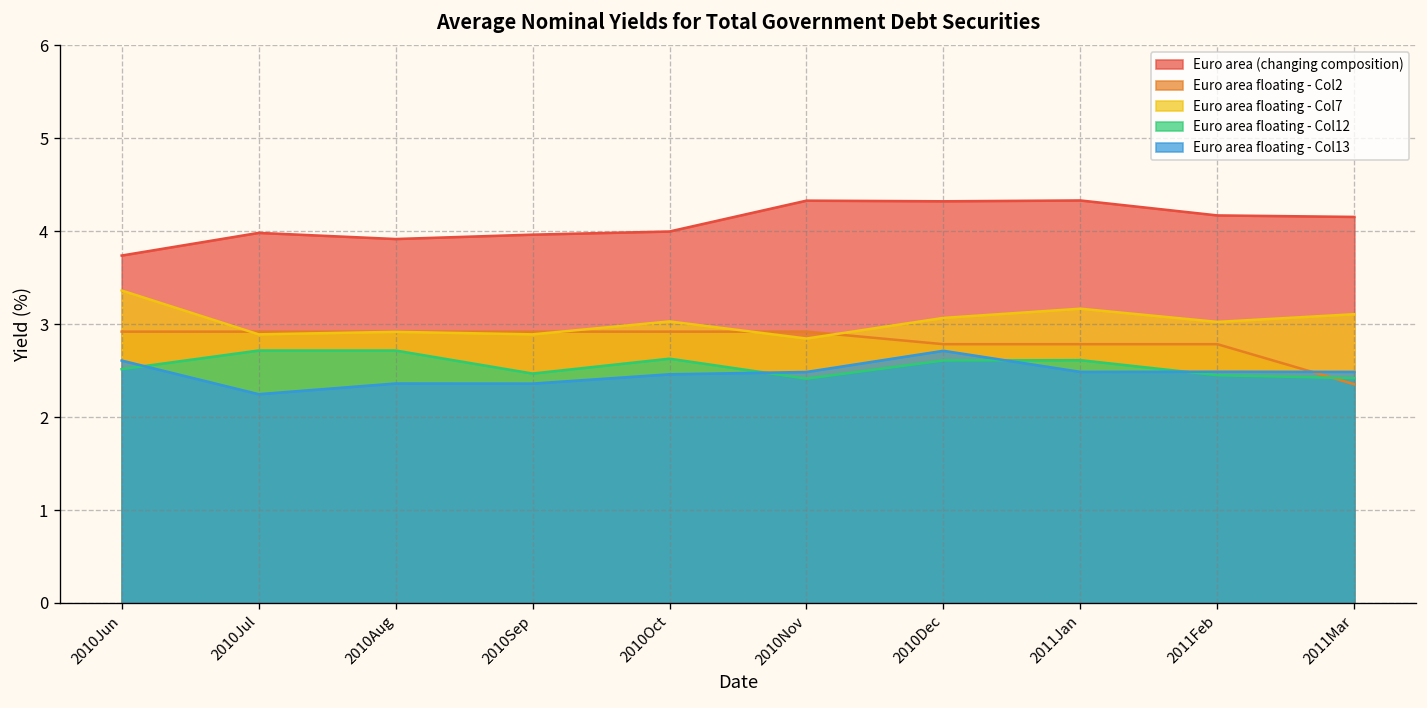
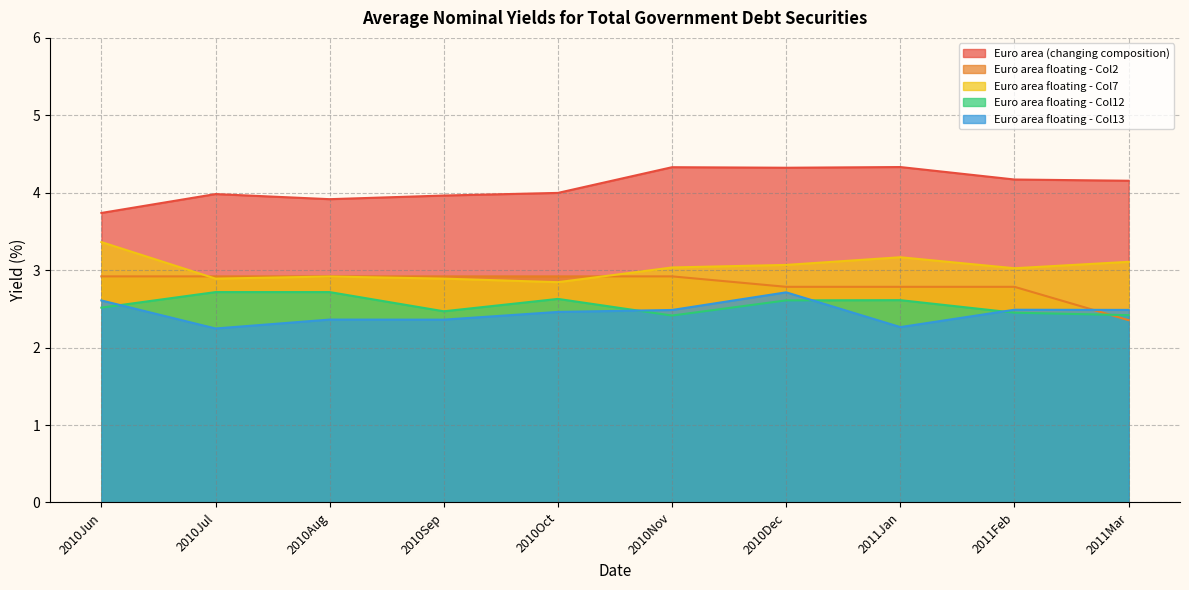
  {
    "Euro area floating - Col7": {
      "2010Jun": 3.4,
-     "2010Oct": 3.0,
-     "2010Nov": 2.8,
+     "2010Oct": 2.8,
+     "2010Nov": 3.0,
      "2010Dec": 3.1,
      "2011Jan": 3.2,
      "2011Feb": 3.0,
      "2011Mar": 3.1
    },
    "Euro area floating - Col12": {
      "2010Jun": 2.5,
      "2010Jul": 2.7,
      "2010Aug": 2.7,
      "2010Sep": 2.5,
      "2010Oct": 2.6,
      "2010Nov": 2.4,
      "2010Dec": 2.6,
      "2011Jan": 2.6,
      "2011Feb": 2.5,
      "2011Mar": 2.4
    },
    "Euro area floating - Col13": {
      "2010Jun": 2.6,
      "2010Jul": 2.2,
      "2010Aug": 2.4,
      "2010Sep": 2.4,
      "2010Oct": 2.5,
      "2010Nov": 2.5,
      "2010Dec": 2.7,
-     "2011Jan": 2.5,
+     "2011Jan": 2.3,
      "2011Feb": 2.5,
      "2011Mar": 2.5
    }
  }
